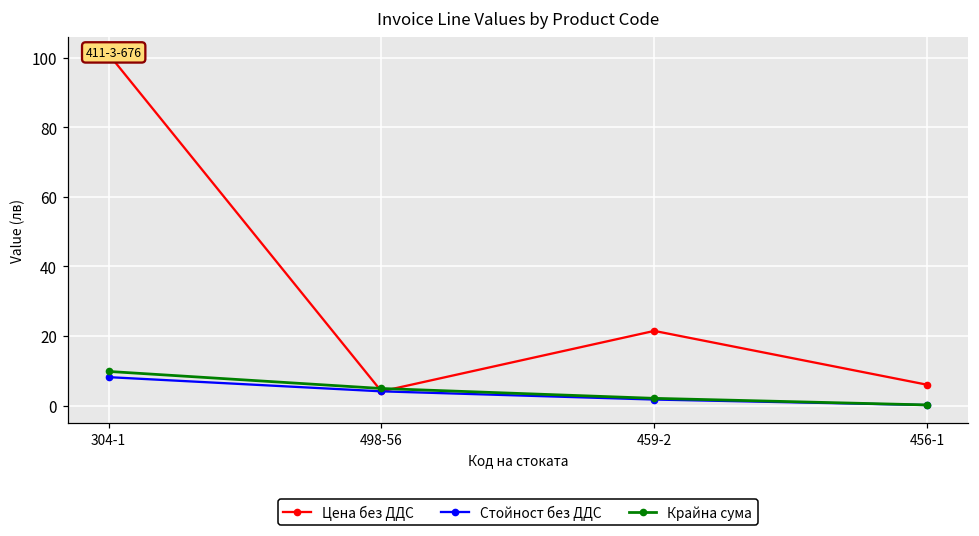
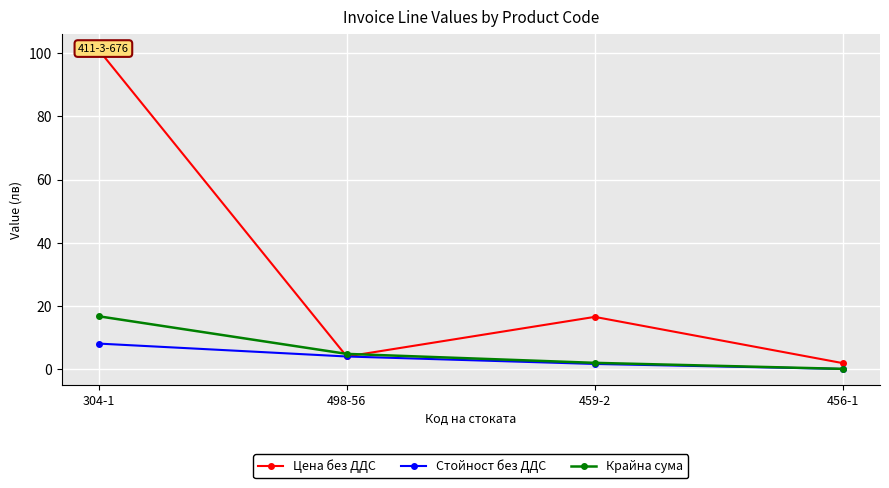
  {
    "Цена без ДДС": {
-     "459-2": 21,
-     "456-1": 6
+     "459-2": 17,
+     "456-1": 2
    },
    "Стойност без ДДС": {
      "304-1": 8
    },
    "Крайна сума": {
-     "304-1": 10,
+     "304-1": 17,
      "498-56": 5
    }
  }
